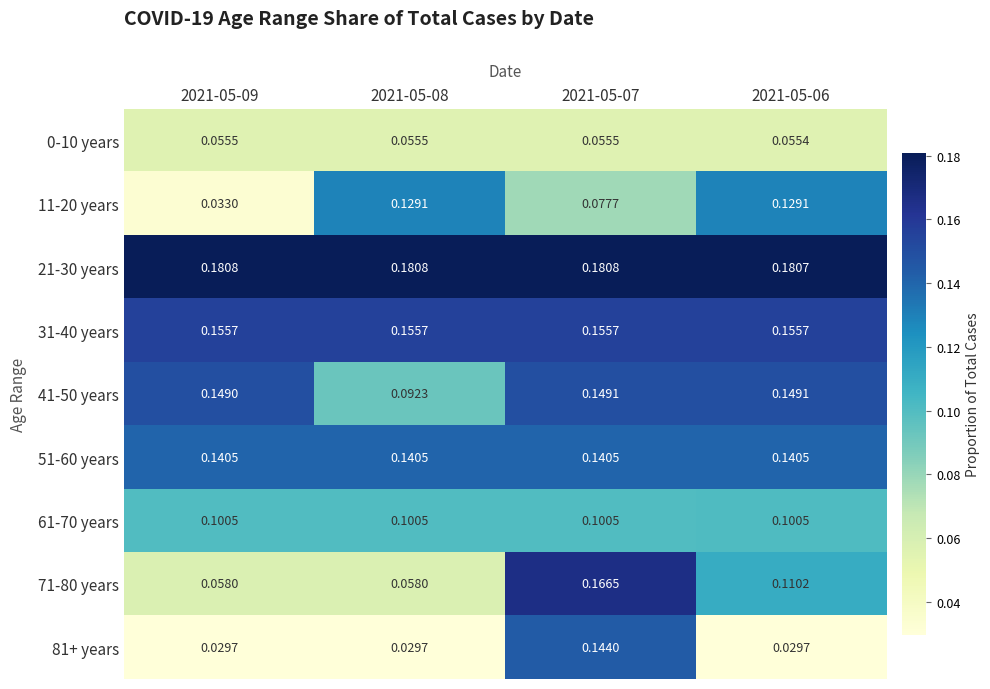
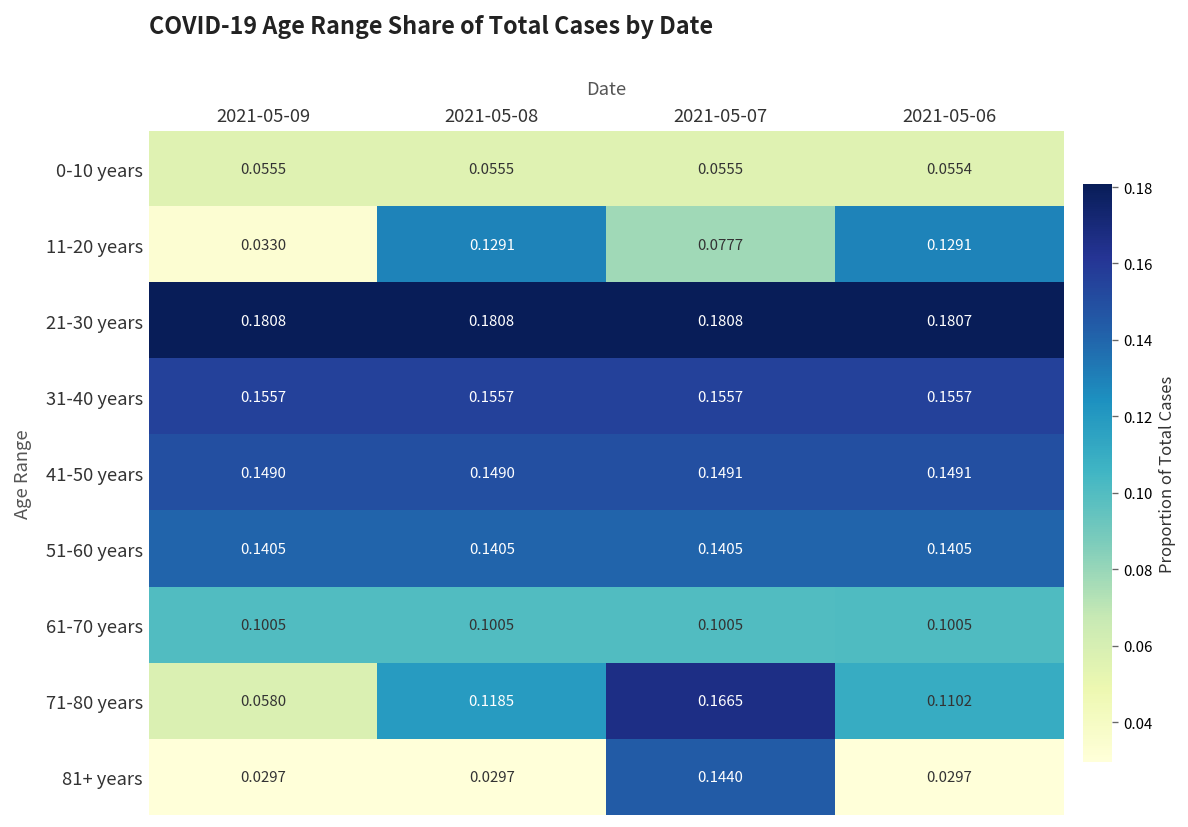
  {
    "0-10 years": {
      "2021-05-09": 0.0555,
      "2021-05-08": 0.0555,
      "2021-05-07": 0.0555,
      "2021-05-06": 0.0554
    },
    "11-20 years": {
      "2021-05-09": 0.0330,
      "2021-05-08": 0.1291,
      "2021-05-07": 0.0777,
      "2021-05-06": 0.1291
    },
    "21-30 years": {
      "2021-05-09": 0.1808,
      "2021-05-08": 0.1808,
      "2021-05-07": 0.1808,
      "2021-05-06": 0.1807
    },
    "31-40 years": {
      "2021-05-09": 0.1557,
      "2021-05-08": 0.1557,
      "2021-05-07": 0.1557,
      "2021-05-06": 0.1557
    },
    "41-50 years": {
      "2021-05-09": 0.1490,
-     "2021-05-08": 0.0923,
+     "2021-05-08": 0.1490,
      "2021-05-07": 0.1491,
      "2021-05-06": 0.1491
    },
    "51-60 years": {
      "2021-05-09": 0.1405,
      "2021-05-08": 0.1405,
      "2021-05-07": 0.1405,
      "2021-05-06": 0.1405
    },
    "61-70 years": {
      "2021-05-09": 0.1005,
      "2021-05-08": 0.1005,
      "2021-05-07": 0.1005,
      "2021-05-06": 0.1005
    },
    "71-80 years": {
      "2021-05-09": 0.0580,
-     "2021-05-08": 0.0580,
+     "2021-05-08": 0.1185,
      "2021-05-07": 0.1665,
      "2021-05-06": 0.1102
    },
    "81+ years": {
      "2021-05-09": 0.0297,
      "2021-05-08": 0.0297,
      "2021-05-07": 0.1440,
      "2021-05-06": 0.0297
    }
  }
